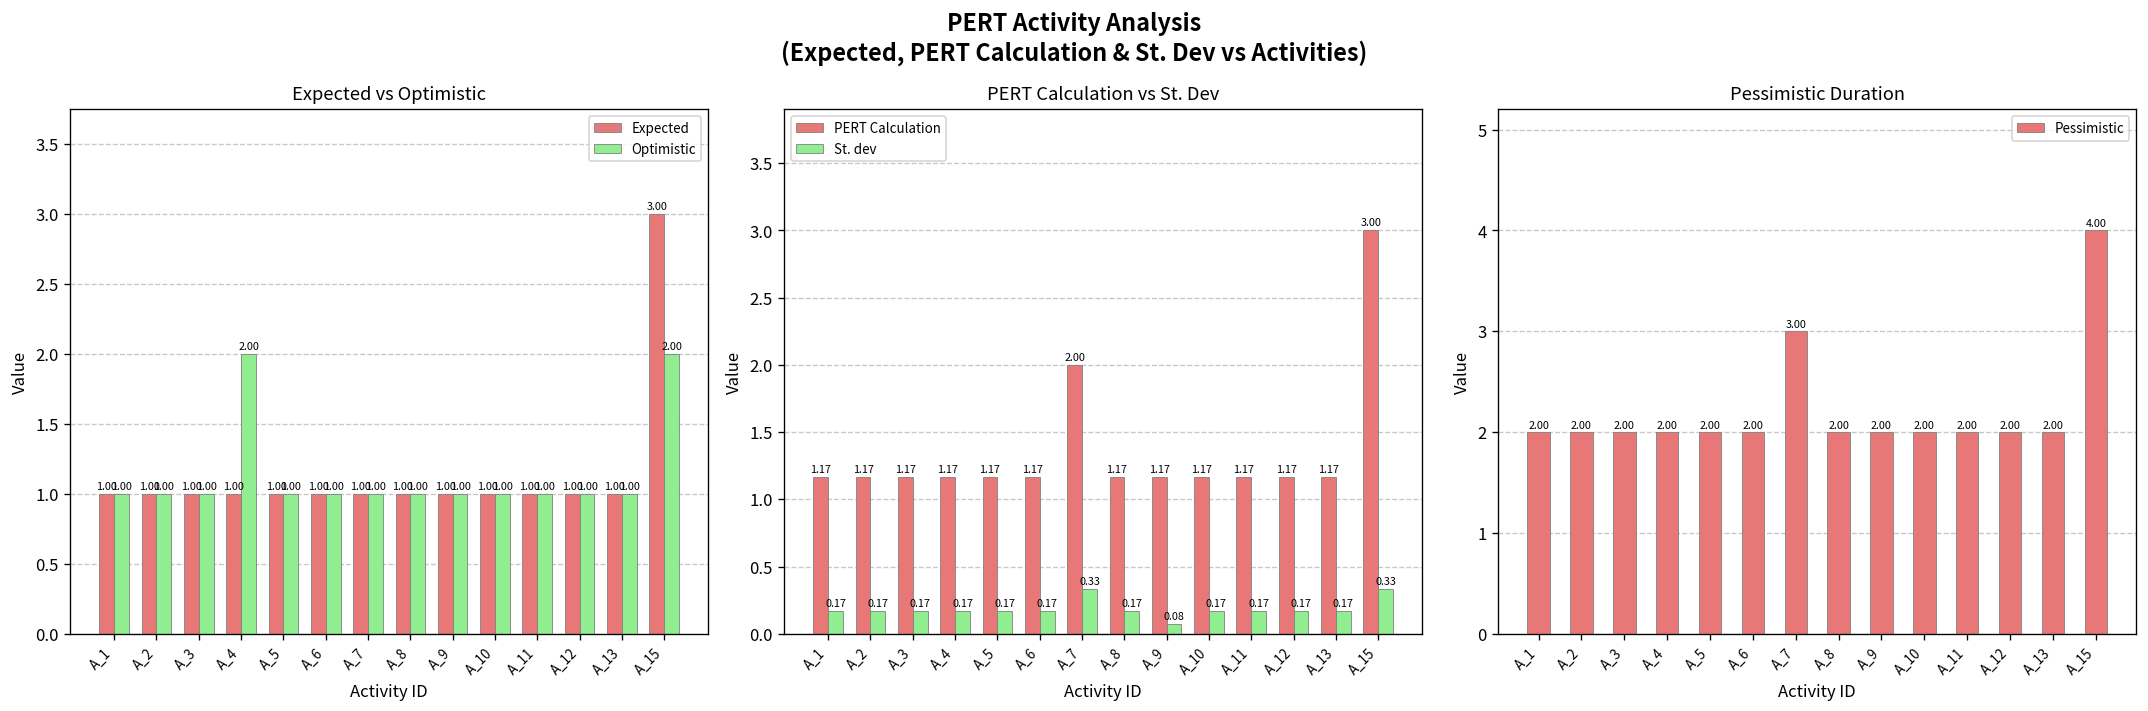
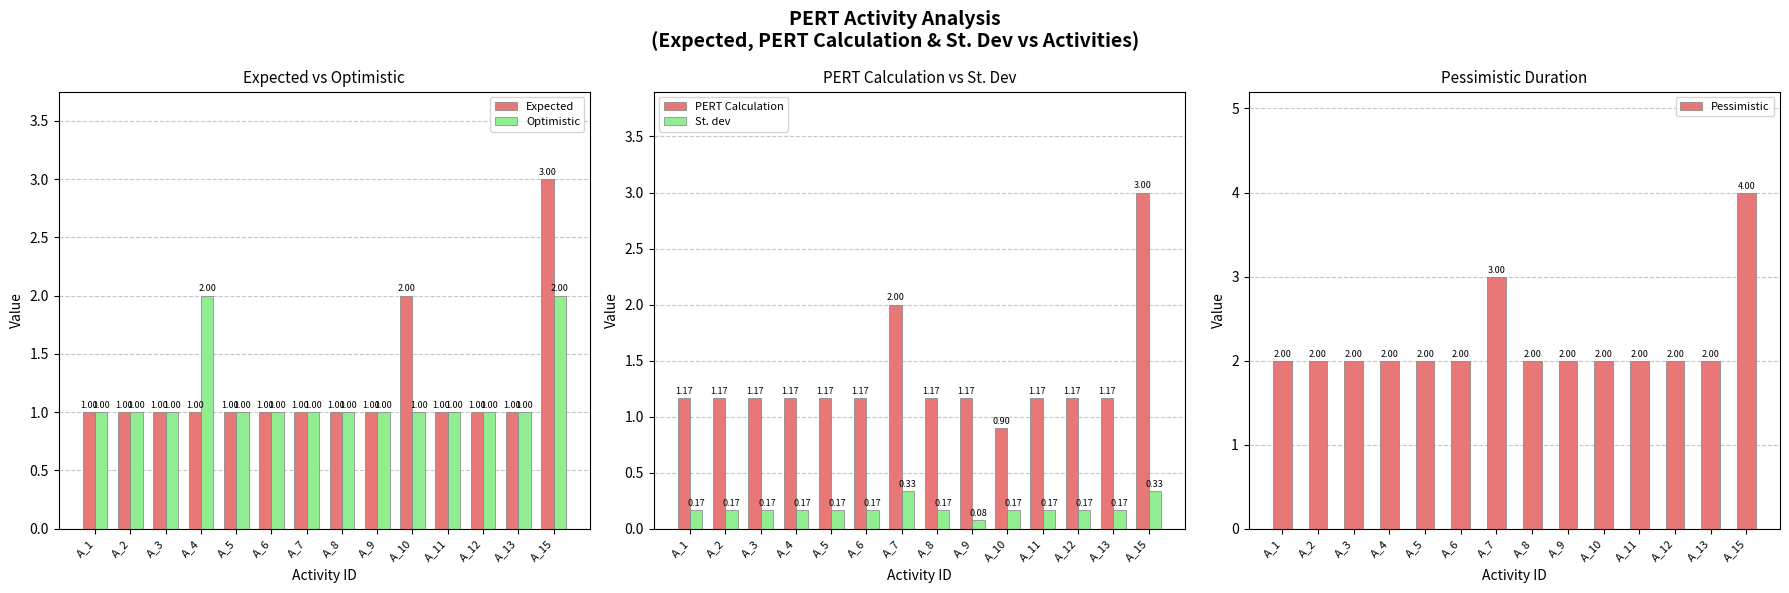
  {
    "Expected vs Optimistic": {
      "Expected": {
        "A_4": 1.00,
-       "A_10": 1.00,
+       "A_10": 2.00,
        "A_15": 3.00
      },
      "Optimistic": {
        "A_4": 2.00,
        "A_15": 2.00
      }
    },
    "PERT Calculation vs St. Dev": {
      "PERT Calculation": {
        "A_1": 1.17,
        "A_2": 1.17,
        "A_3": 1.17,
        "A_4": 1.17,
        "A_5": 1.17,
        "A_6": 1.17,
        "A_7": 2.00,
        "A_8": 1.17,
        "A_9": 1.17,
-       "A_10": 1.17,
+       "A_10": 0.90,
        "A_11": 1.17,
        "A_12": 1.17,
        "A_13": 1.17,
        "A_15": 3.00
      },
      "St. dev": {
        "A_1": 0.17,
        "A_2": 0.17,
        "A_3": 0.17,
        "A_4": 0.17,
        "A_5": 0.17,
        "A_6": 0.17,
        "A_7": 0.33,
        "A_8": 0.17,
        "A_9": 0.08,
        "A_10": 0.17,
        "A_11": 0.17,
        "A_12": 0.17,
        "A_13": 0.17,
        "A_15": 0.33
      }
    },
    "Pessimistic Duration": {
      "A_1": 2.00,
      "A_2": 2.00,
      "A_3": 2.00,
      "A_4": 2.00,
      "A_5": 2.00,
      "A_6": 2.00,
      "A_7": 3.00,
      "A_8": 2.00,
      "A_9": 2.00,
      "A_10": 2.00,
      "A_11": 2.00,
      "A_12": 2.00,
      "A_13": 2.00,
      "A_15": 4.00
    }
  }
